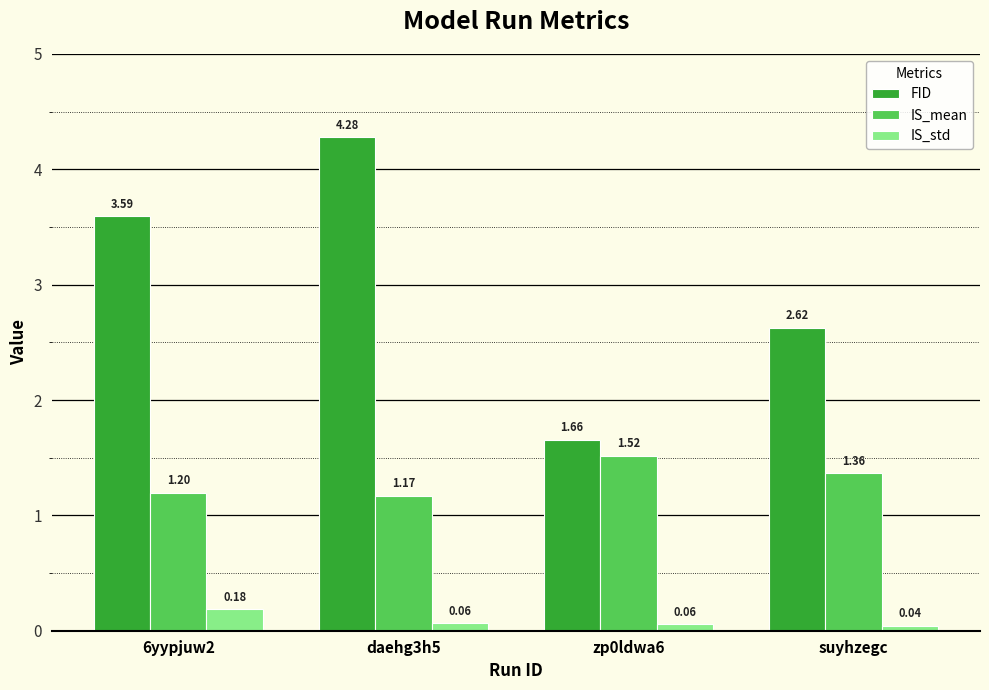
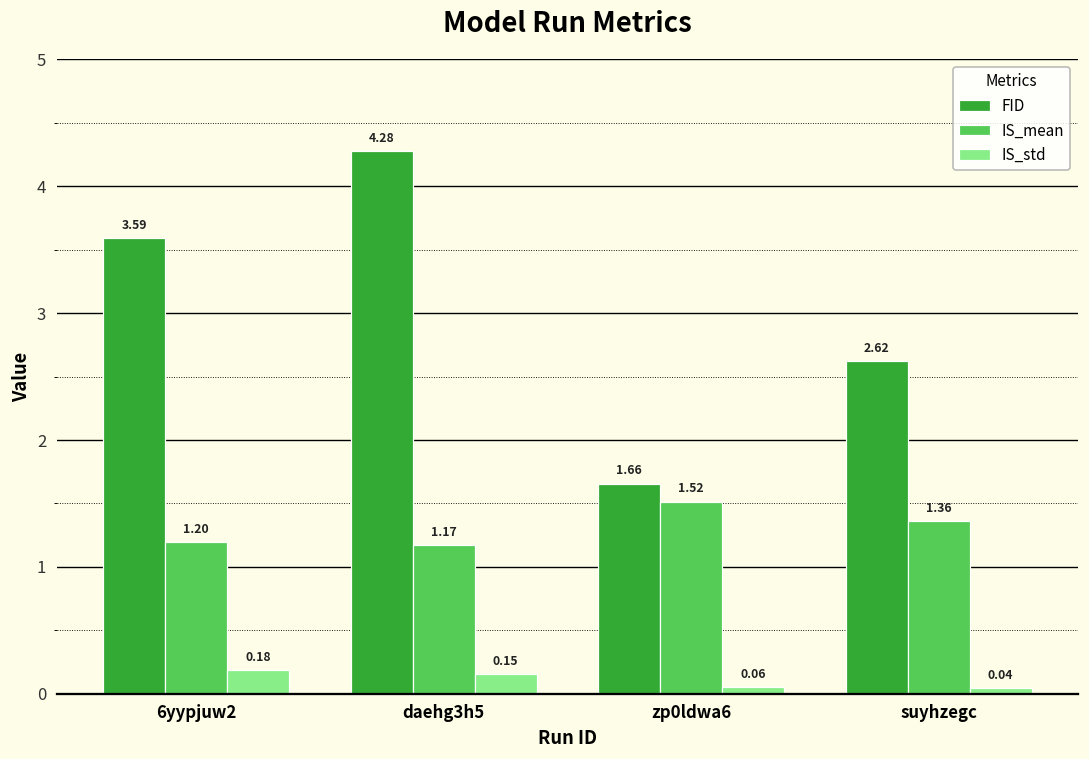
  {
    "IS_std": {
      "6yypjuw2": 0.18,
-     "daehg3h5": 0.06,
+     "daehg3h5": 0.15,
      "zp0ldwa6": 0.06,
      "suyhzegc": 0.04
    }
  }
